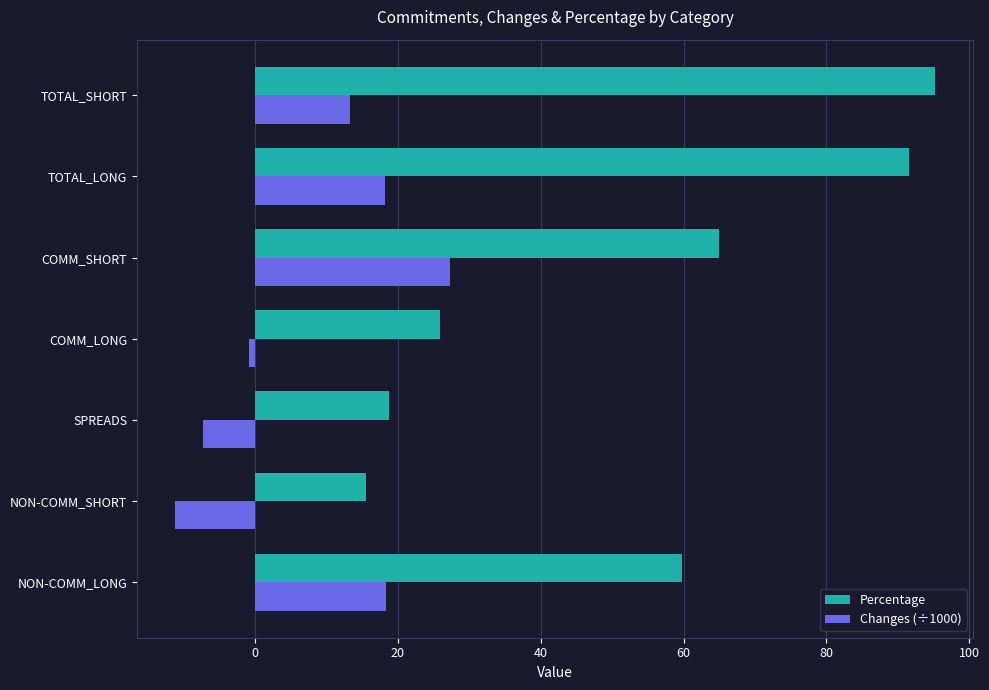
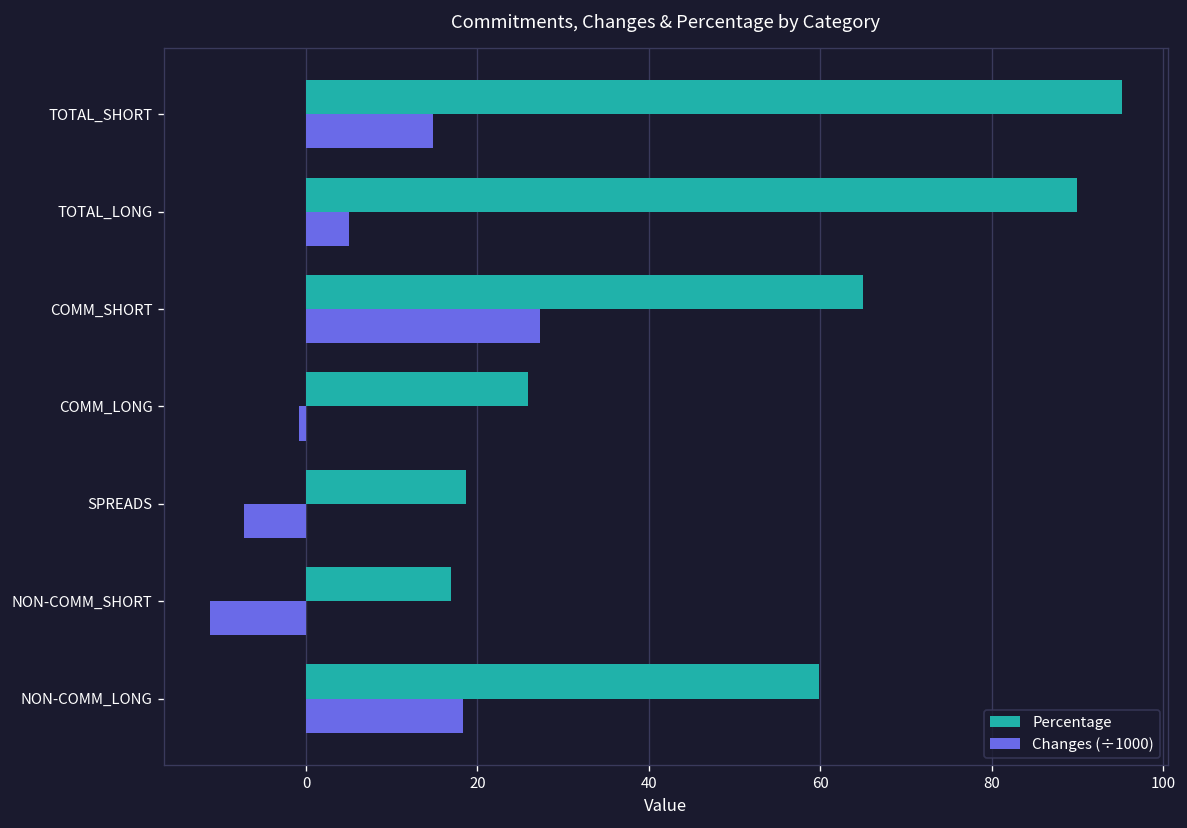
  {
    "Percentage": {
      "TOTAL_SHORT": 95,
-     "TOTAL_LONG": 92,
+     "TOTAL_LONG": 90,
      "COMM_SHORT": 65,
      "COMM_LONG": 26,
      "SPREADS": 19,
-     "NON-COMM_SHORT": 16,
+     "NON-COMM_SHORT": 17,
      "NON-COMM_LONG": 60
    },
    "Changes (÷1000)": {
-     "TOTAL_SHORT": 13,
-     "TOTAL_LONG": 18,
+     "TOTAL_SHORT": 15,
+     "TOTAL_LONG": 5,
      "COMM_SHORT": 27,
      "COMM_LONG": -1,
      "SPREADS": -7,
      "NON-COMM_SHORT": -11,
      "NON-COMM_LONG": 18
    }
  }
